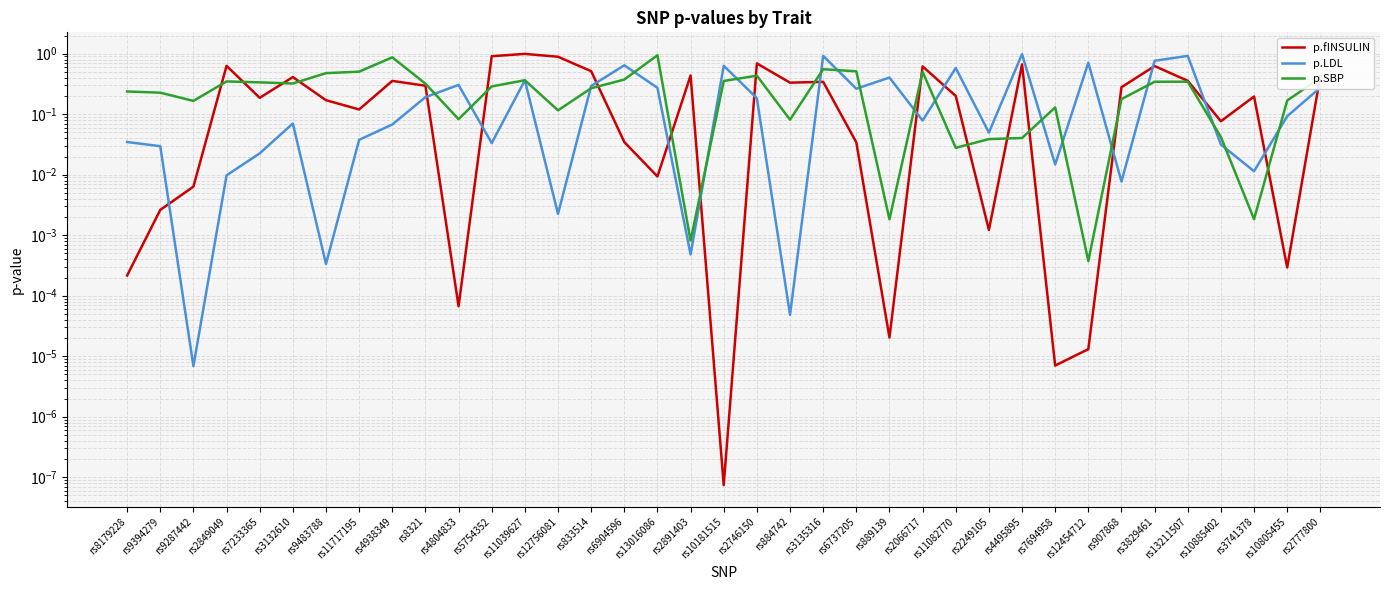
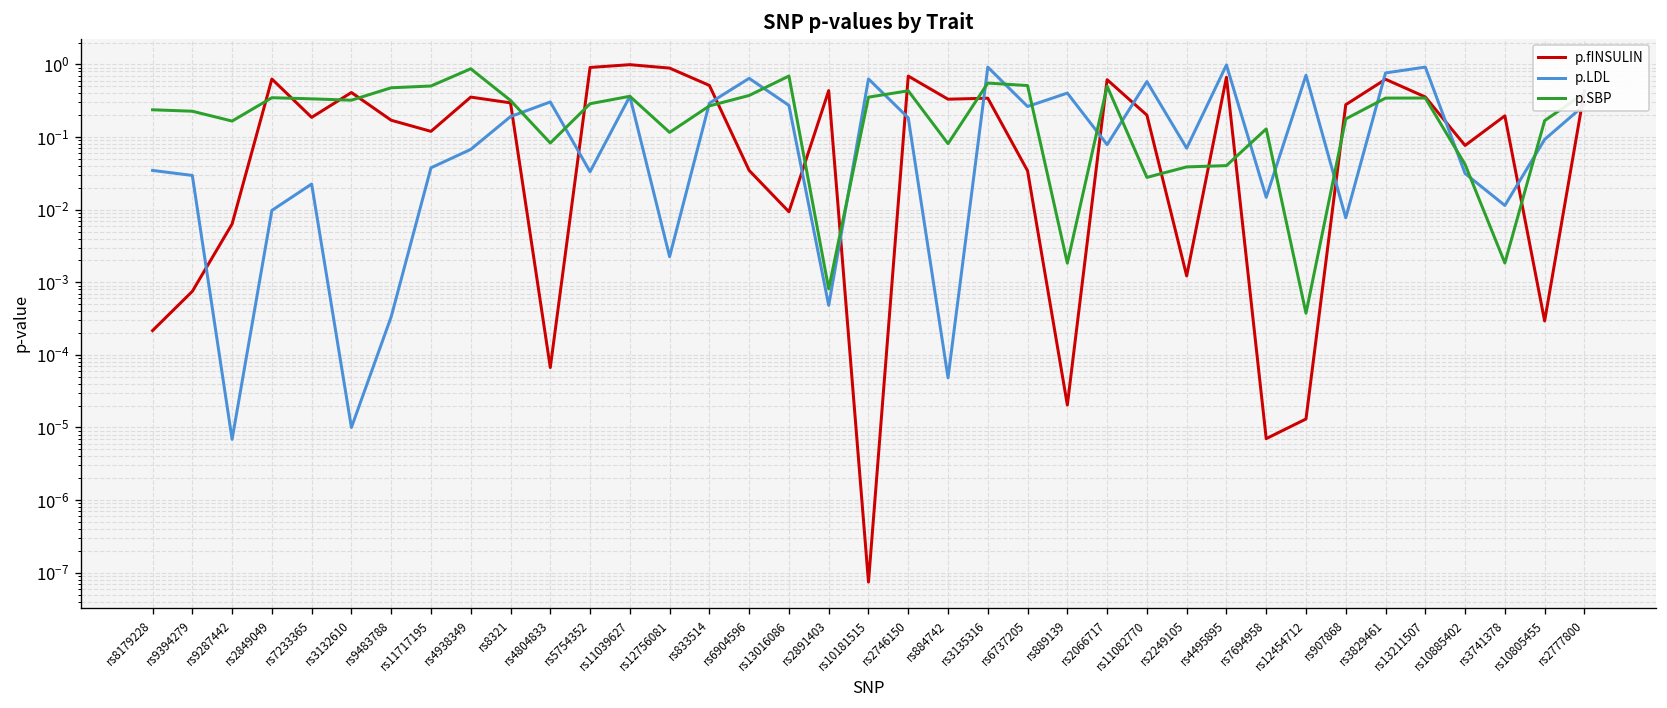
  {
    "p.fINSULIN": {
      "rs8179228": 0.0002,
-     "rs9394279": 0.0026,
+     "rs9394279": 0.0008,
      "rs9287442": 0.006,
      "rs2849049": 0.6,
      "rs7233365": 0.19,
      "rs3132610": 0.4,
      "rs9483788": 0.17,
      "rs11717195": 0.12,
      "rs4938349": 0.4,
      "rs4804833": 0.00007,
      "rs5754352": 0.9,
      "rs11039627": 1.0,
      "rs12756081": 0.9,
      "rs833514": 0.5,
      "rs6904596": 0.03,
      "rs13016086": 0.009,
      "rs2891403": 0.4,
      "rs10181515": 0.00000007,
      "rs2746150": 0.7,
      "rs884742": 0.3,
      "rs3135316": 0.3,
      "rs6737205": 0.03,
      "rs889139": 0.000020,
      "rs2066717": 0.6,
      "rs11082770": 0.20,
      "rs2249105": 0.0012,
      "rs4495895": 0.7,
      "rs7694958": 0.000007,
      "rs12454712": 0.000013,
      "rs907868": 0.3,
      "rs3829461": 0.6,
      "rs10885402": 0.08,
      "rs3741378": 0.20,
      "rs10805455": 0.0003
    },
    "p.LDL": {
      "rs8179228": 0.03,
      "rs9394279": 0.03,
      "rs9287442": 0.000007,
      "rs2849049": 0.010,
      "rs7233365": 0.023,
-     "rs3132610": 0.07,
+     "rs3132610": 0.00001,
      "rs9483788": 0.0003,
      "rs11717195": 0.04,
      "rs4938349": 0.07,
      "rs8321": 0.19,
      "rs4804833": 0.3,
      "rs5754352": 0.03,
      "rs12756081": 0.0023,
      "rs6904596": 0.6,
      "rs13016086": 0.3,
      "rs2891403": 0.0005,
      "rs10181515": 0.6,
      "rs2746150": 0.18,
      "rs884742": 0.00005,
      "rs3135316": 0.9,
      "rs6737205": 0.3,
      "rs889139": 0.4,
      "rs2066717": 0.08,
      "rs11082770": 0.6,
-     "rs2249105": 0.05,
+     "rs2249105": 0.07,
      "rs4495895": 1.0,
      "rs7694958": 0.015,
      "rs12454712": 0.7,
      "rs907868": 0.008,
      "rs3829461": 0.8,
      "rs13211507": 0.9,
      "rs10885402": 0.03,
      "rs3741378": 0.011,
      "rs10805455": 0.09
    },
    "p.SBP": {
      "rs8179228": 0.24,
      "rs9394279": 0.23,
      "rs9287442": 0.17,
      "rs2849049": 0.3,
      "rs7233365": 0.3,
      "rs3132610": 0.3,
      "rs9483788": 0.5,
      "rs11717195": 0.5,
      "rs4938349": 0.9,
      "rs4804833": 0.08,
      "rs5754352": 0.3,
      "rs12756081": 0.12,
      "rs6904596": 0.4,
-     "rs13016086": 0.9,
+     "rs13016086": 0.7,
      "rs2891403": 0.0008,
      "rs10181515": 0.4,
      "rs2746150": 0.4,
      "rs884742": 0.08,
      "rs3135316": 0.6,
      "rs6737205": 0.5,
      "rs889139": 0.0018,
      "rs2066717": 0.5,
      "rs11082770": 0.03,
      "rs2249105": 0.04,
      "rs4495895": 0.04,
      "rs7694958": 0.13,
      "rs12454712": 0.0004,
      "rs907868": 0.18,
      "rs3829461": 0.3,
      "rs10885402": 0.04,
      "rs3741378": 0.0018,
      "rs10805455": 0.17
    }
  }
